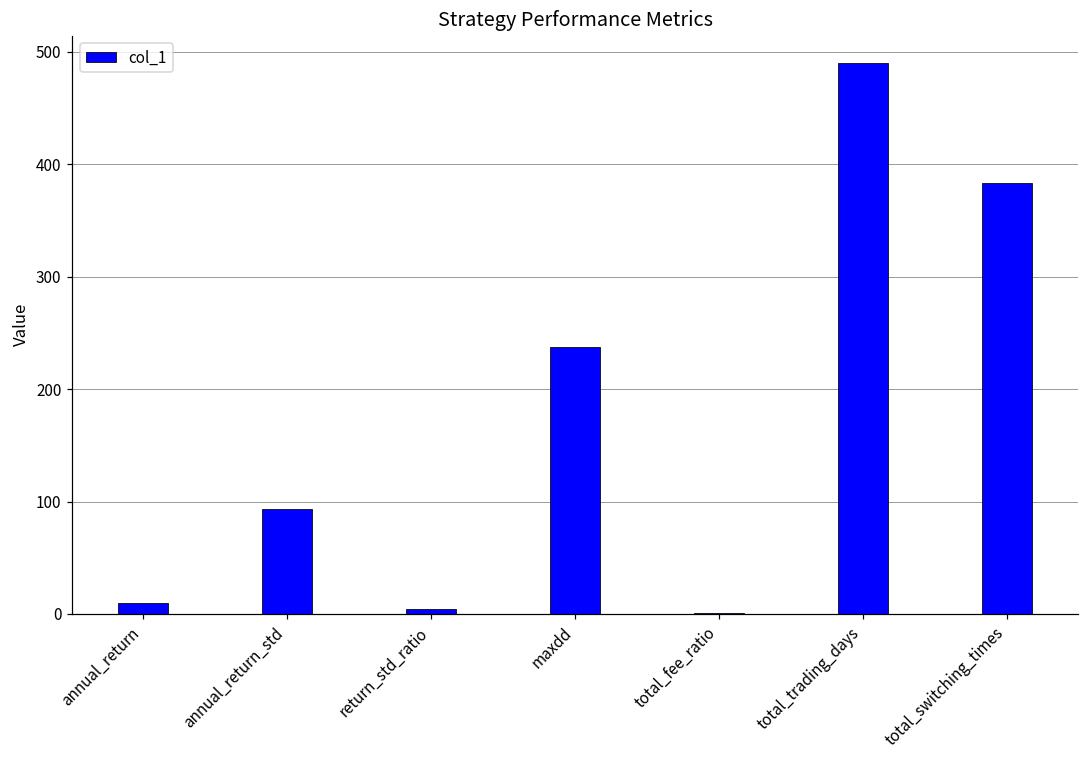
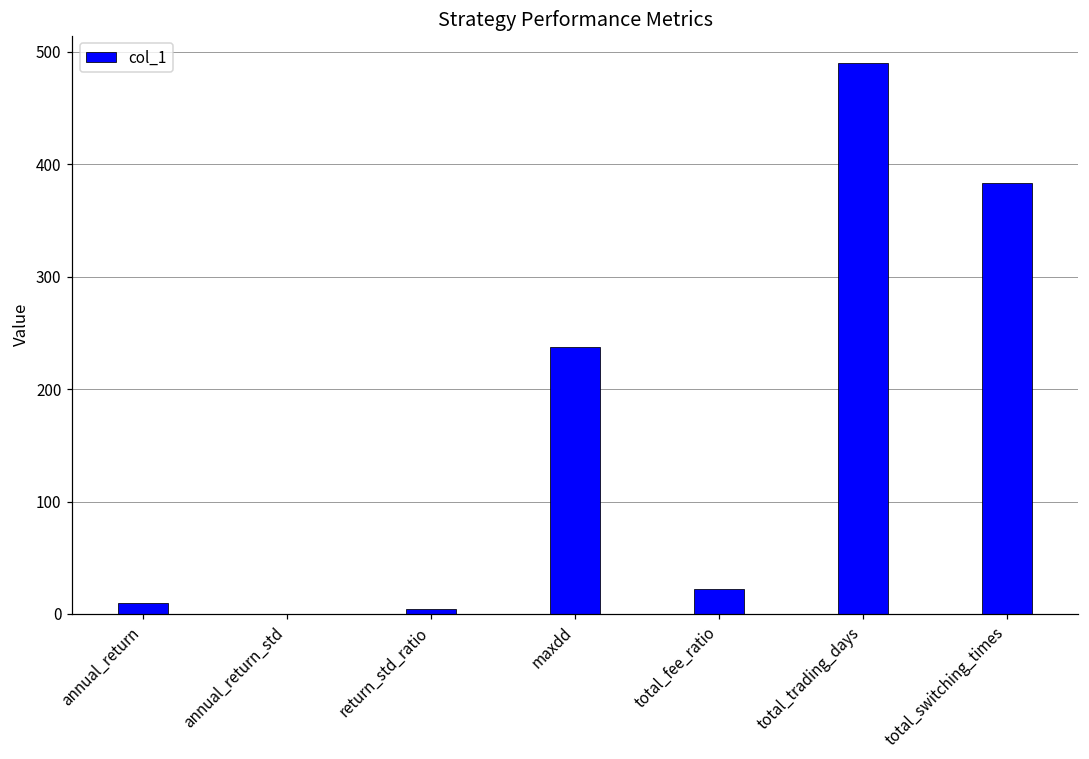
  {
    "annual_return": 9,
-   "annual_return_std": 93,
+   "annual_return_std": 0,
    "return_std_ratio": 4,
    "maxdd": 238,
-   "total_fee_ratio": 1,
+   "total_fee_ratio": 22,
    "total_trading_days": 490,
    "total_switching_times": 383
  }
